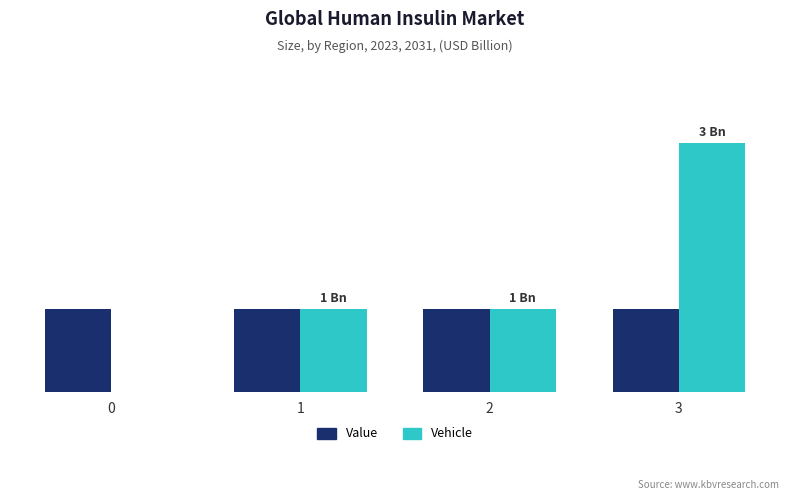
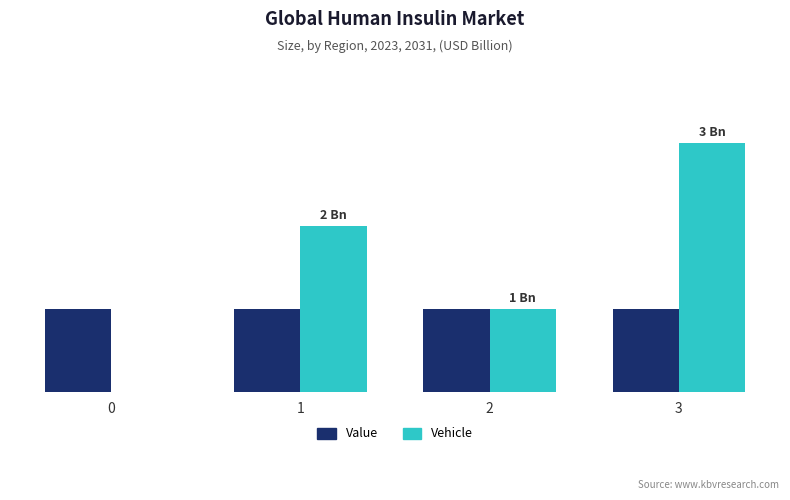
  {
    "Vehicle": {
-     "1": 1,
+     "1": 2,
      "2": 1,
      "3": 3
    }
  }
